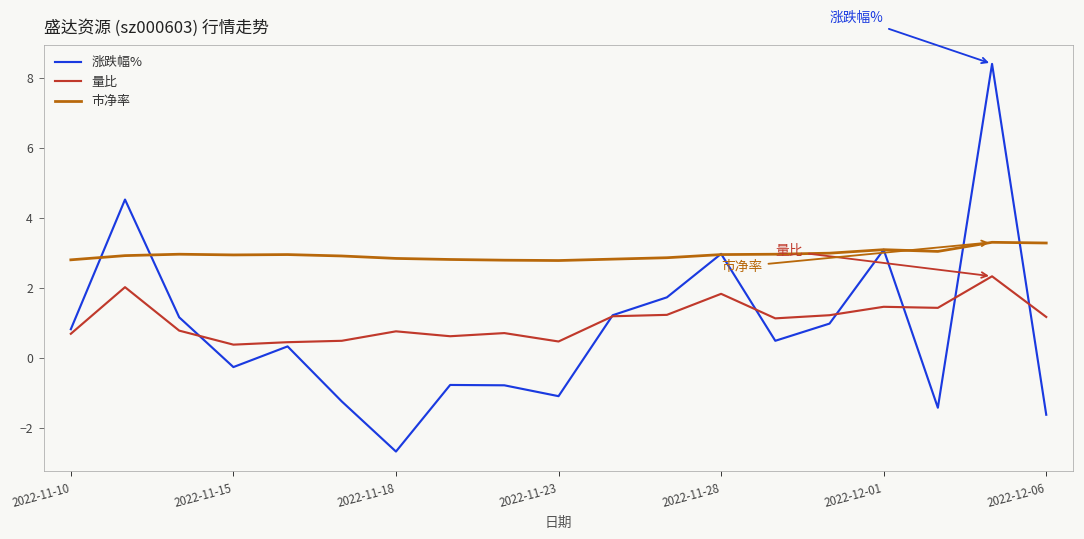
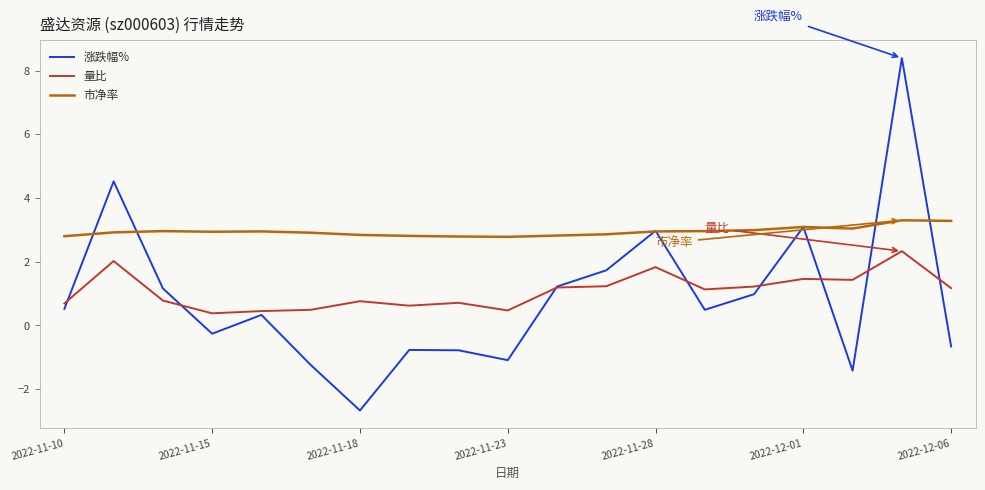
  {
    "涨跌幅%": {
-     "2022-11-10": 0.8,
+     "2022-11-10": 0.5,
      "2022-11-15": -0.3,
      "2022-11-18": -2.7,
      "2022-11-23": -1.1,
-     "2022-12-06": -1.6
+     "2022-12-06": -0.7
    }
  }
